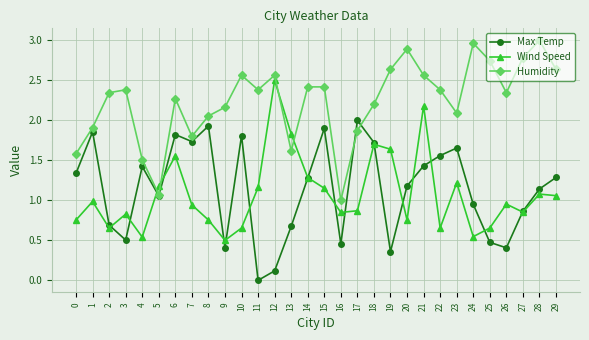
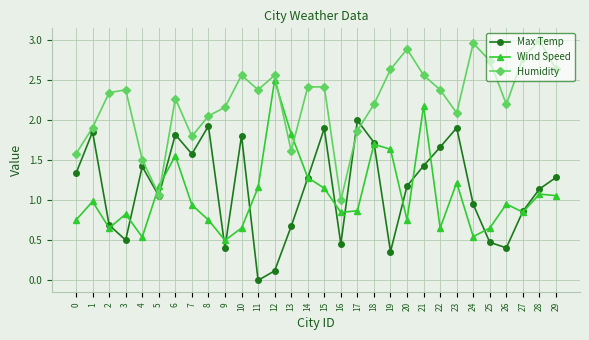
  {
    "Max Temp": {
      "0": 1.3,
      "1": 1.9,
      "2": 0.7,
      "3": 0.5,
      "4": 1.4,
      "6": 1.8,
-     "7": 1.7,
+     "7": 1.6,
      "8": 1.9,
      "9": 0.4,
      "10": 1.8,
      "11": 0.0,
      "12": 0.1,
      "13": 0.7,
      "15": 1.9,
      "16": 0.5,
      "17": 2.0,
      "19": 0.4,
      "20": 1.2,
      "21": 1.4,
-     "22": 1.6,
-     "23": 1.7,
+     "22": 1.7,
+     "23": 1.9,
      "24": 1.0,
      "25": 0.5,
      "26": 0.4,
      "28": 1.1,
      "29": 1.3
    },
    "Wind Speed": {
      "0": 0.8,
      "1": 1.0,
      "2": 0.7,
      "3": 0.8,
      "4": 0.5,
      "5": 1.2,
      "6": 1.6,
      "7": 0.9,
      "8": 0.8,
      "9": 0.5,
      "10": 0.7,
      "11": 1.2,
      "12": 2.5,
      "13": 1.8,
      "15": 1.2,
      "16": 0.8,
      "17": 0.9,
      "19": 1.6,
      "20": 0.8,
      "21": 2.2,
      "22": 0.7,
      "23": 1.2,
      "24": 0.5,
      "25": 0.7,
      "26": 1.0,
      "28": 1.1,
      "29": 1.1
    },
    "Humidity": {
      "0": 1.6,
      "1": 1.9,
      "2": 2.3,
      "3": 2.4,
      "4": 1.5,
      "6": 2.3,
      "7": 1.8,
      "8": 2.1,
      "9": 2.2,
      "10": 2.6,
      "11": 2.4,
      "12": 2.6,
      "13": 1.6,
      "14": 2.4,
      "15": 2.4,
      "16": 1.0,
      "17": 1.9,
      "18": 2.2,
      "19": 2.6,
      "20": 2.9,
      "21": 2.6,
      "22": 2.4,
      "23": 2.1,
      "24": 3.0,
-     "26": 2.3
+     "26": 2.2
    }
  }
